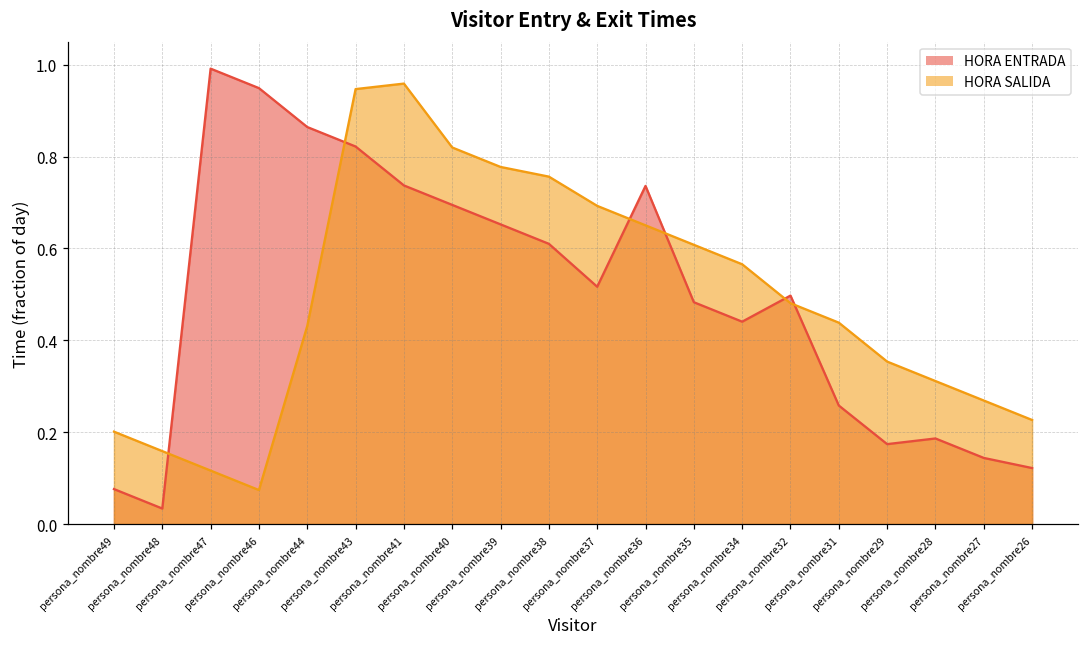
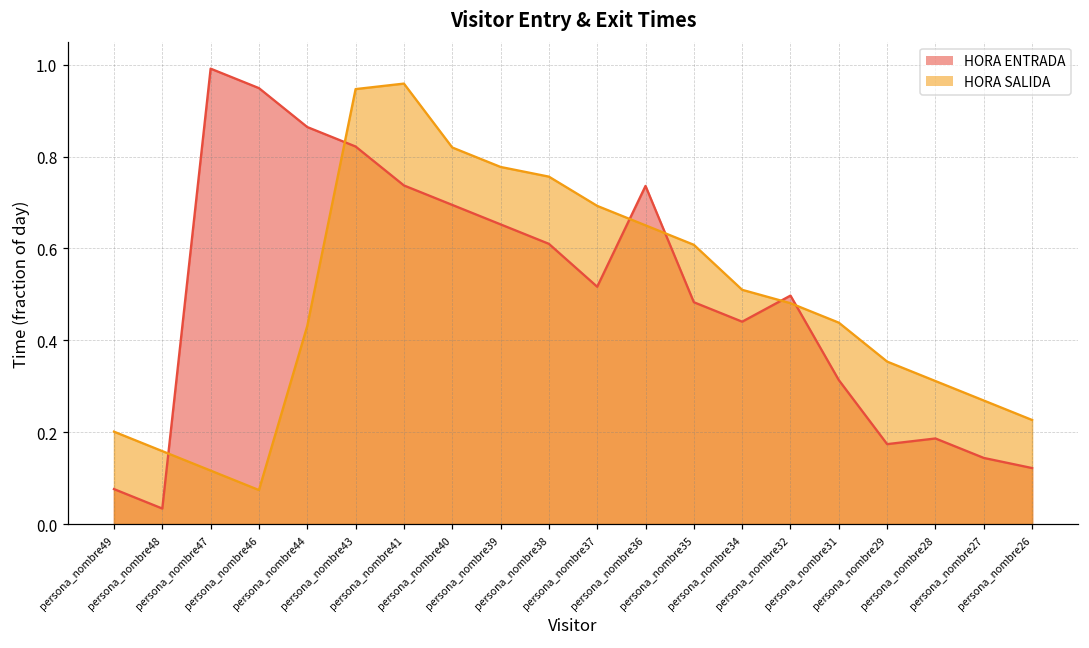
  {
    "HORA ENTRADA": {
      "persona_nombre49": 0.08,
      "persona_nombre48": 0.03,
      "persona_nombre47": 0.99,
      "persona_nombre46": 0.95,
      "persona_nombre44": 0.86,
      "persona_nombre43": 0.82,
      "persona_nombre41": 0.74,
      "persona_nombre40": 0.69,
      "persona_nombre39": 0.65,
      "persona_nombre38": 0.61,
      "persona_nombre37": 0.52,
      "persona_nombre36": 0.74,
      "persona_nombre35": 0.48,
      "persona_nombre34": 0.44,
      "persona_nombre32": 0.50,
-     "persona_nombre31": 0.26,
+     "persona_nombre31": 0.31,
      "persona_nombre29": 0.17,
      "persona_nombre28": 0.19,
      "persona_nombre27": 0.14,
      "persona_nombre26": 0.12
    },
    "HORA SALIDA": {
      "persona_nombre49": 0.20,
      "persona_nombre48": 0.16,
      "persona_nombre47": 0.12,
      "persona_nombre46": 0.07,
      "persona_nombre44": 0.43,
      "persona_nombre43": 0.95,
      "persona_nombre41": 0.96,
      "persona_nombre40": 0.82,
      "persona_nombre39": 0.78,
      "persona_nombre38": 0.76,
      "persona_nombre37": 0.69,
      "persona_nombre36": 0.65,
      "persona_nombre35": 0.61,
-     "persona_nombre34": 0.57,
+     "persona_nombre34": 0.51,
      "persona_nombre32": 0.48,
      "persona_nombre31": 0.44,
      "persona_nombre29": 0.35,
      "persona_nombre28": 0.31,
      "persona_nombre27": 0.27,
      "persona_nombre26": 0.23
    }
  }
